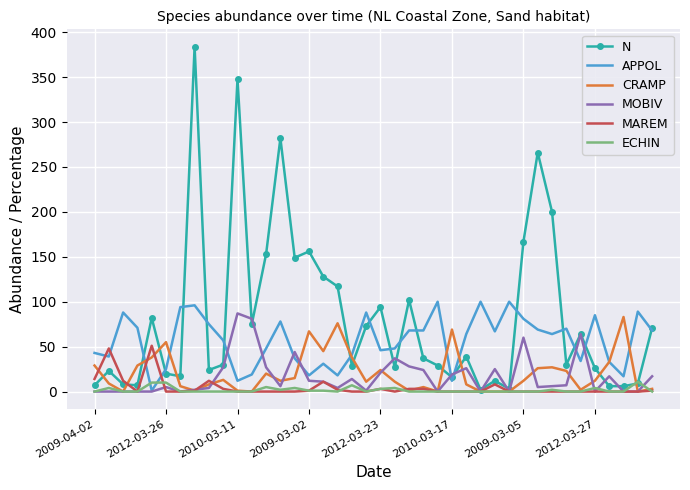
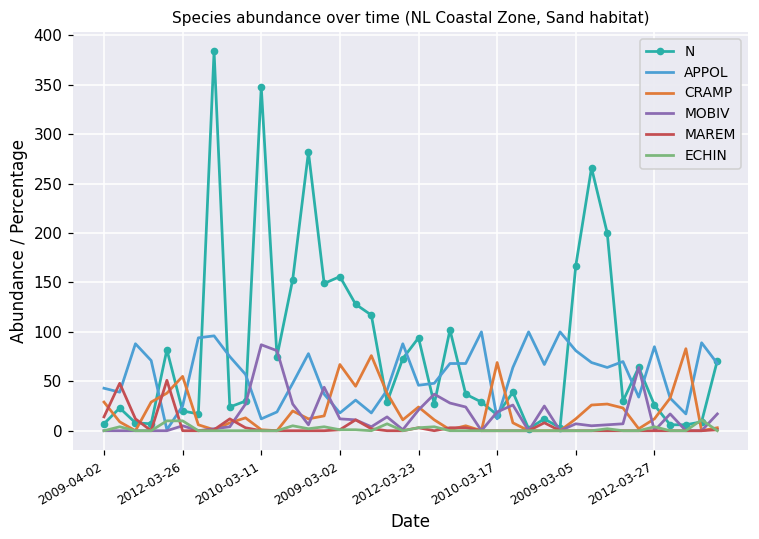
  {
    "MOBIV": {
      "2012-03-23": 20,
      "2010-03-17": 20,
-     "2009-03-05": 60
+     "2009-03-05": 10
    },
    "ECHIN": {
      "2012-03-27": 0
    }
  }
